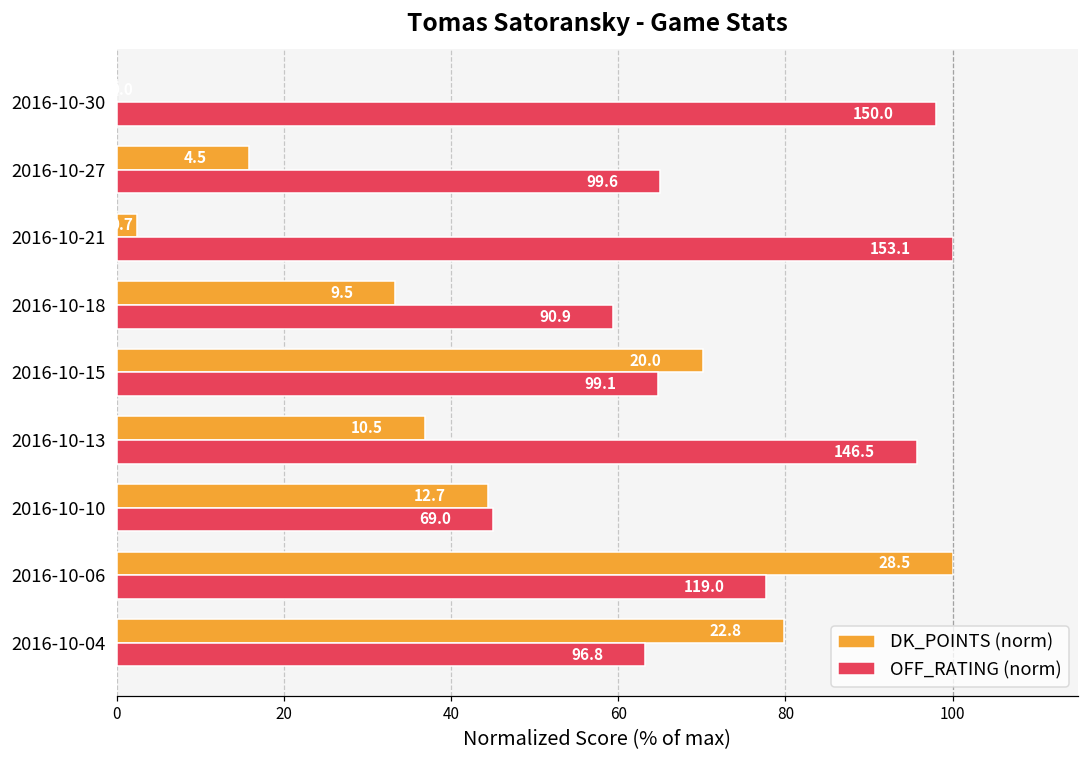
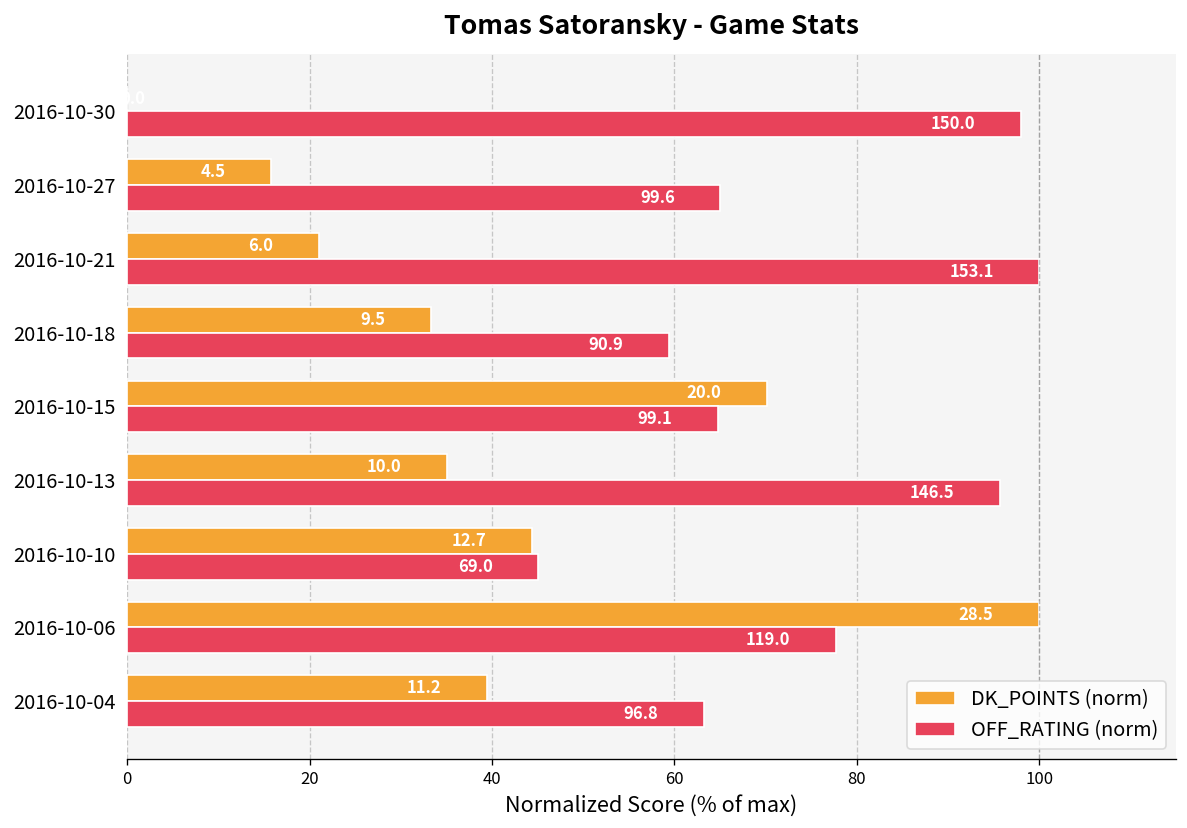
  {
    "DK_POINTS (norm)": {
-     "2016-10-21": 0.7,
-     "2016-10-13": 10.5,
-     "2016-10-04": 22.8
+     "2016-10-21": 6.0,
+     "2016-10-13": 10.0,
+     "2016-10-04": 11.2
    }
  }
